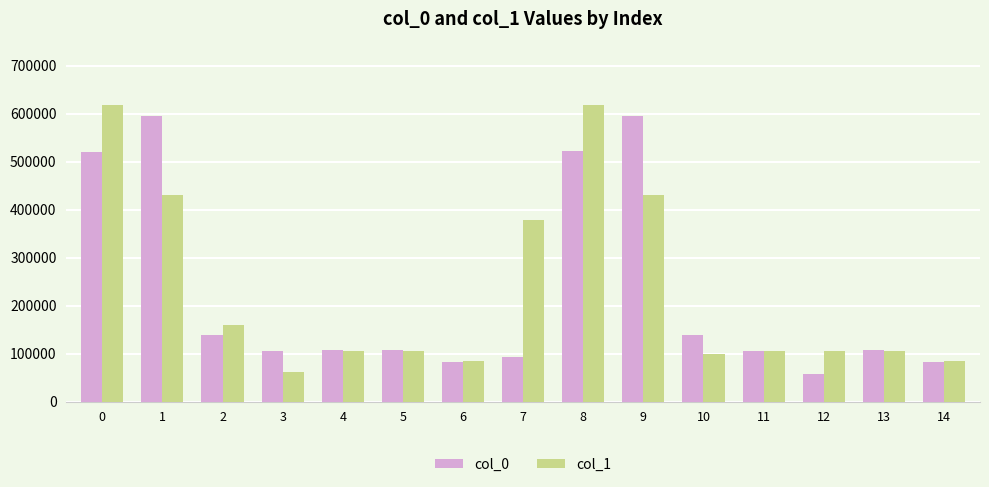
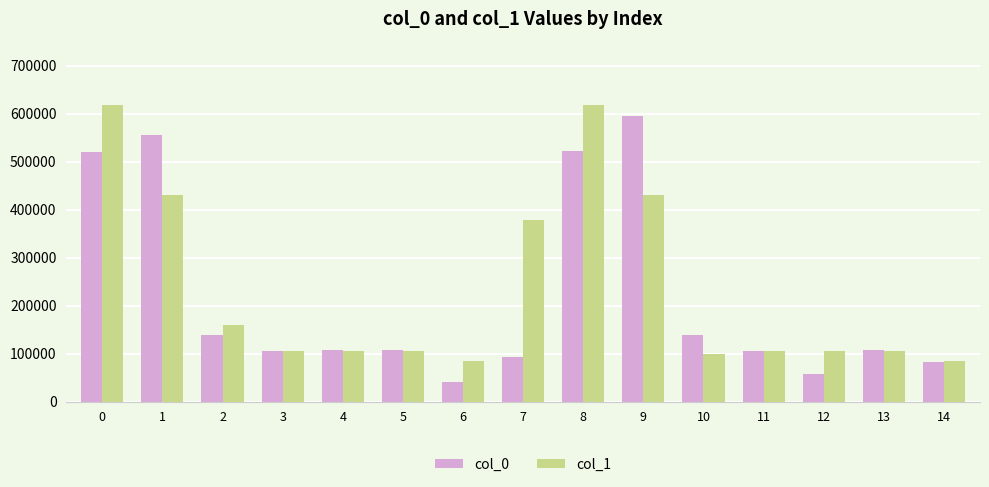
  {
    "col_0": {
      "0": 520000,
-     "1": 600000,
+     "1": 560000,
      "2": 140000,
      "3": 110000,
      "4": 110000,
      "5": 110000,
-     "6": 80000,
+     "6": 40000,
      "7": 90000,
      "8": 520000,
      "9": 600000,
      "10": 140000,
      "11": 110000,
      "12": 60000,
      "13": 110000,
      "14": 80000
    },
    "col_1": {
      "0": 620000,
      "1": 430000,
      "2": 160000,
-     "3": 60000,
+     "3": 110000,
      "4": 110000,
      "5": 110000,
      "6": 80000,
      "7": 380000,
      "8": 620000,
      "9": 430000,
      "10": 100000,
      "11": 110000,
      "12": 110000,
      "13": 110000,
      "14": 80000
    }
  }
